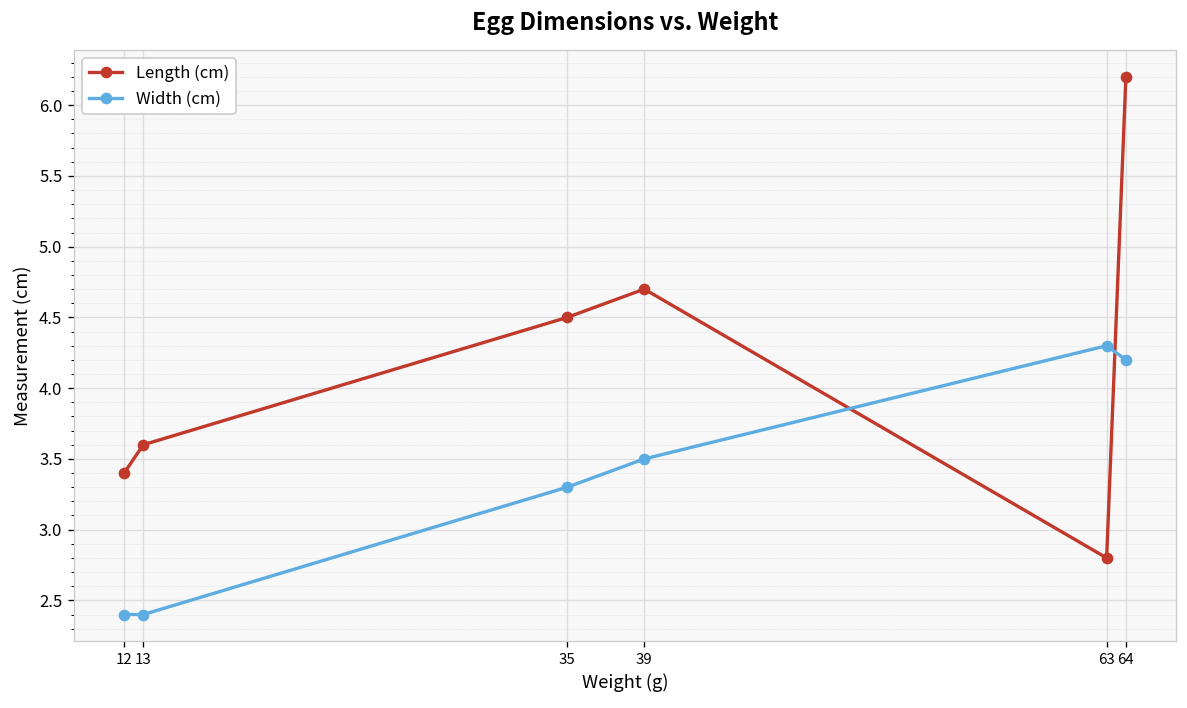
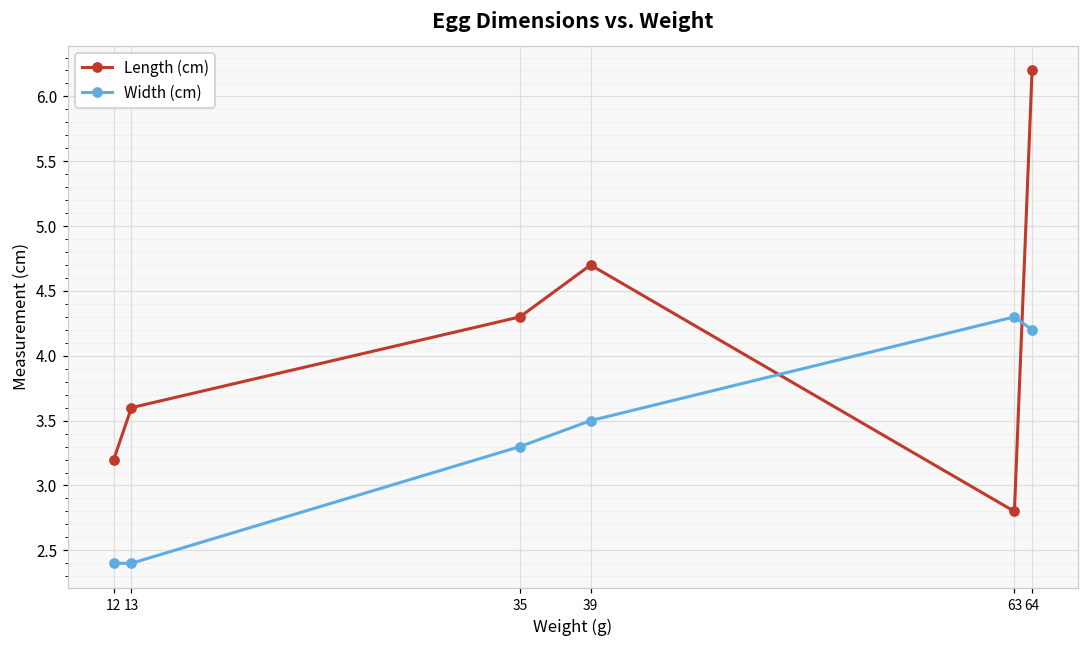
  {
    "Length (cm)": {
-     "12": 3.4,
+     "12": 3.2,
      "13": 3.6,
-     "35": 4.5,
+     "35": 4.3,
      "39": 4.7,
      "63": 2.8,
      "64": 6.2
    },
    "Width (cm)": {
      "12": 2.4,
      "13": 2.4,
      "35": 3.3,
      "39": 3.5,
      "63": 4.3,
      "64": 4.2
    }
  }
